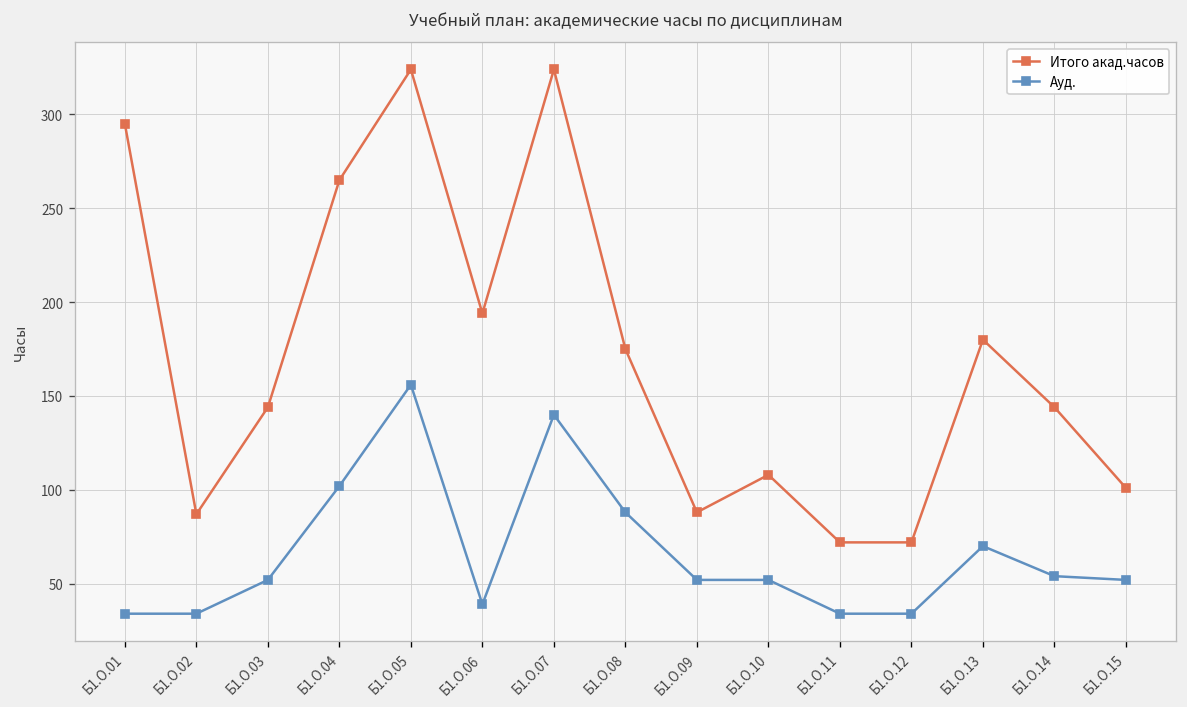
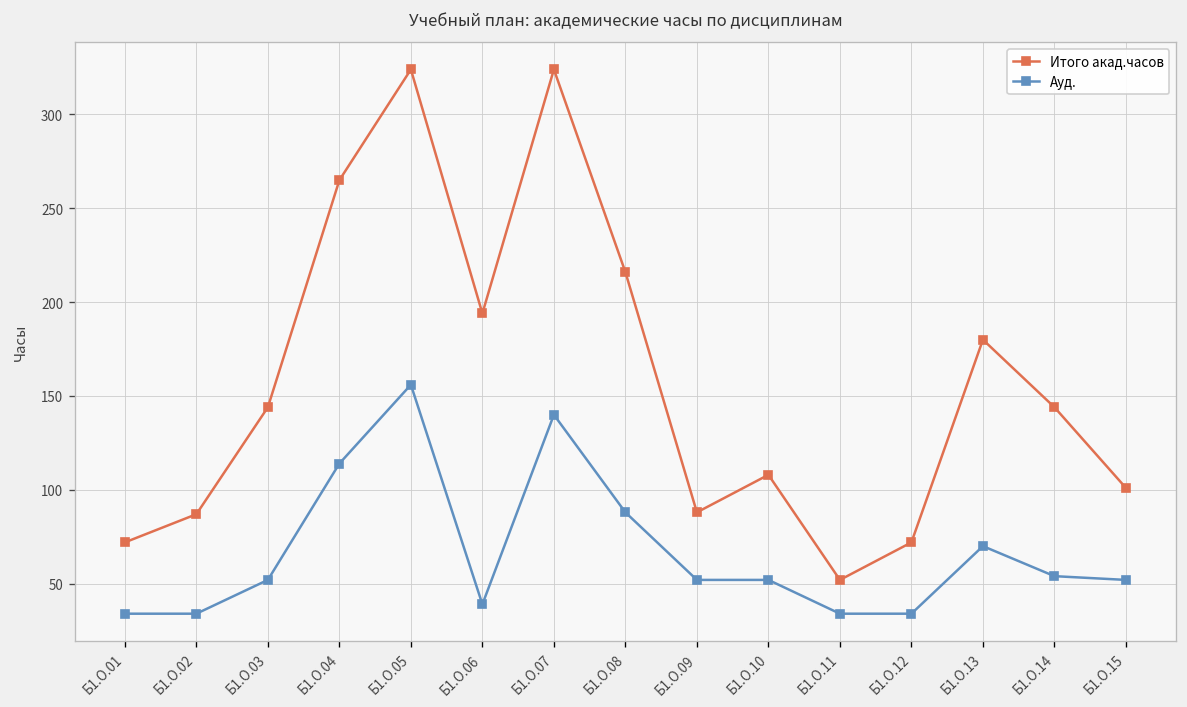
  {
    "Итого акад.часов": {
-     "Б1.О.01": 295,
+     "Б1.О.01": 72,
      "Б1.О.02": 87,
      "Б1.О.03": 144,
      "Б1.О.04": 265,
      "Б1.О.05": 324,
      "Б1.О.06": 194,
      "Б1.О.07": 324,
-     "Б1.О.08": 175,
+     "Б1.О.08": 216,
      "Б1.О.09": 88,
      "Б1.О.10": 108,
-     "Б1.О.11": 72,
+     "Б1.О.11": 52,
      "Б1.О.12": 72,
      "Б1.О.13": 180,
      "Б1.О.14": 144,
      "Б1.О.15": 101
    },
    "Ауд.": {
      "Б1.О.01": 34,
      "Б1.О.02": 34,
      "Б1.О.03": 52,
-     "Б1.О.04": 102,
+     "Б1.О.04": 114,
      "Б1.О.05": 156,
      "Б1.О.06": 39,
      "Б1.О.07": 140,
      "Б1.О.08": 88,
      "Б1.О.09": 52,
      "Б1.О.10": 52,
      "Б1.О.11": 34,
      "Б1.О.12": 34,
      "Б1.О.13": 70,
      "Б1.О.14": 54,
      "Б1.О.15": 52
    }
  }
